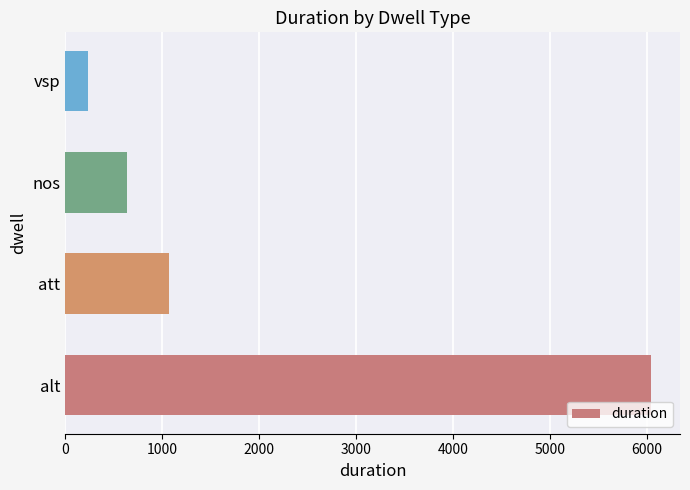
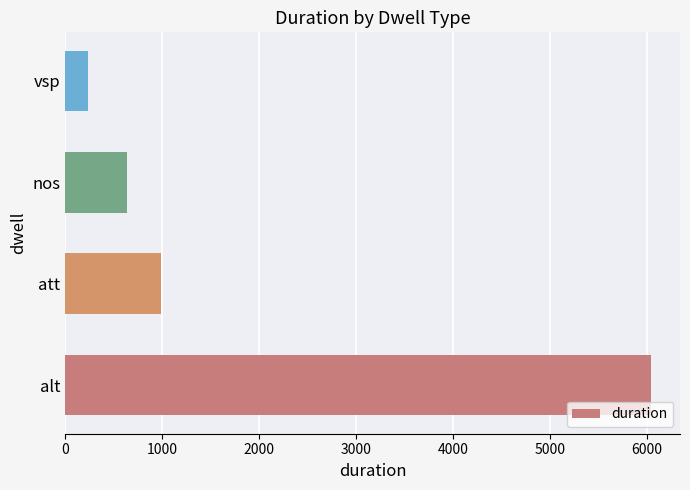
  {
    "vsp": 200,
    "nos": 600,
-   "att": 1100,
+   "att": 1000,
    "alt": 6000
  }
